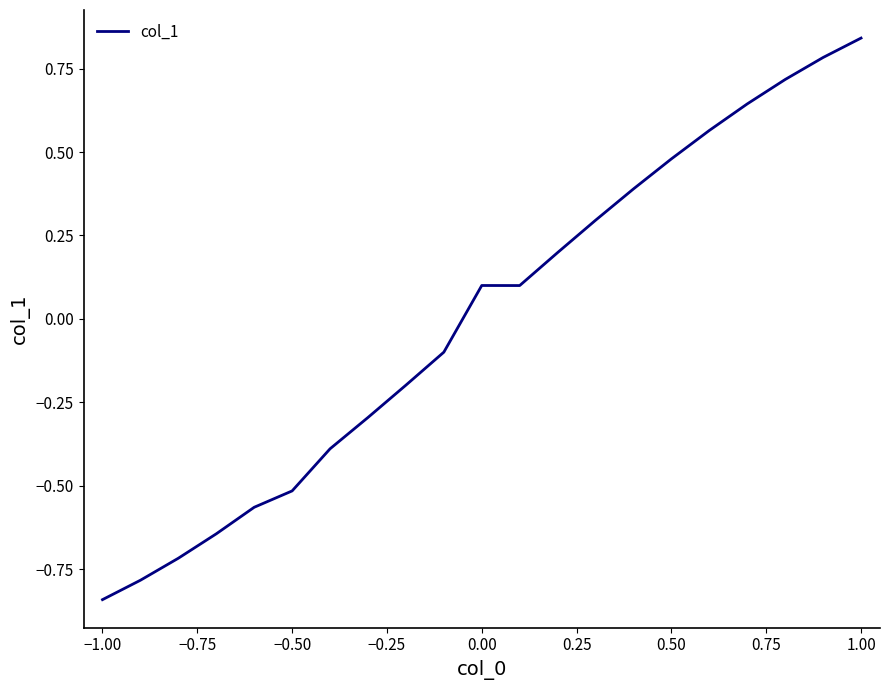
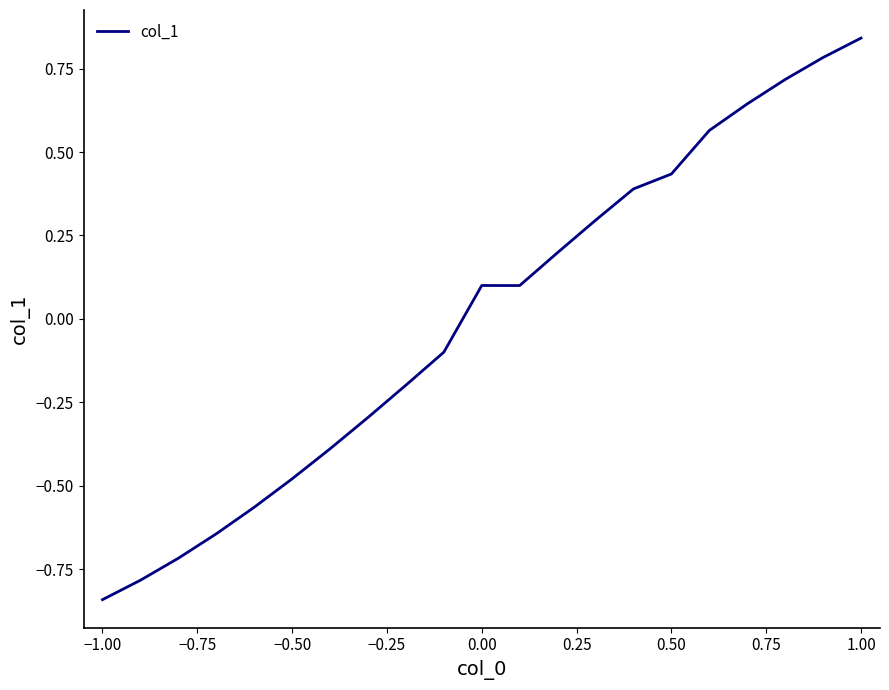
  {
    "−1.00": -0.84,
-   "−0.50": -0.52,
+   "−0.50": -0.48,
    "0.00": 0.10,
-   "0.50": 0.48,
+   "0.50": 0.43,
    "1.00": 0.84
  }
